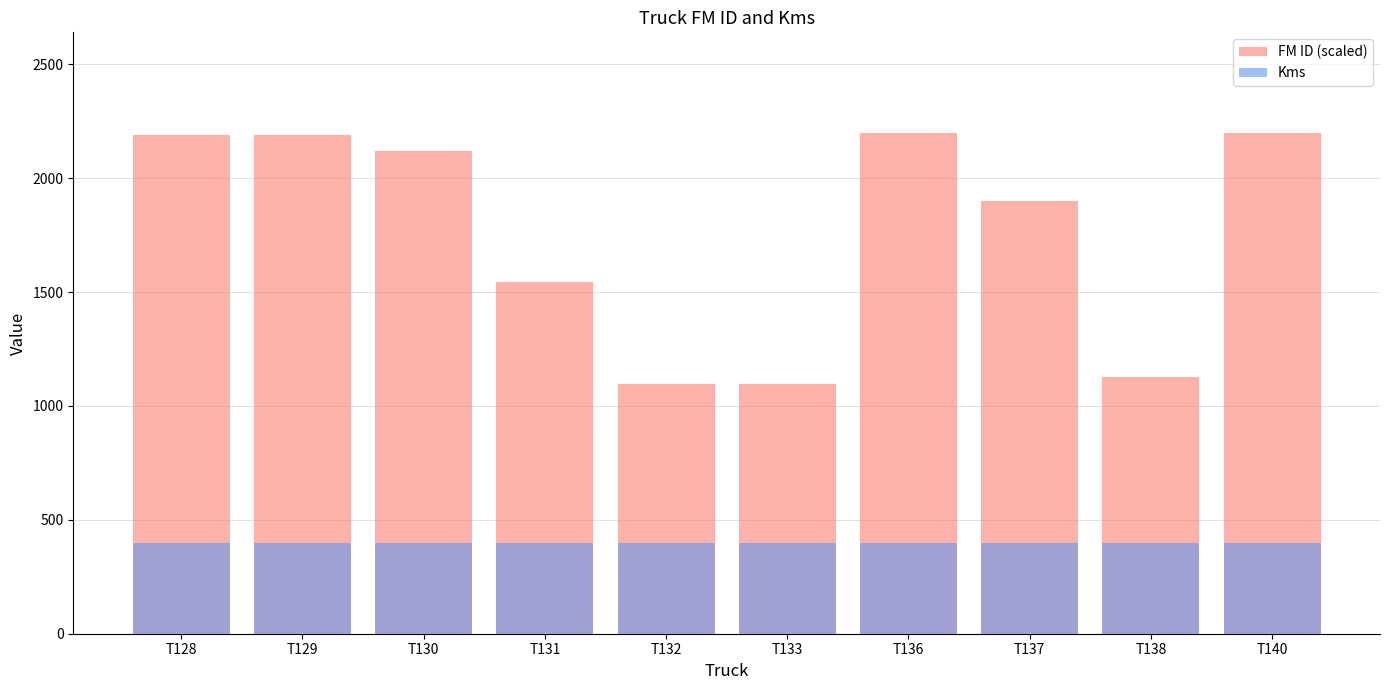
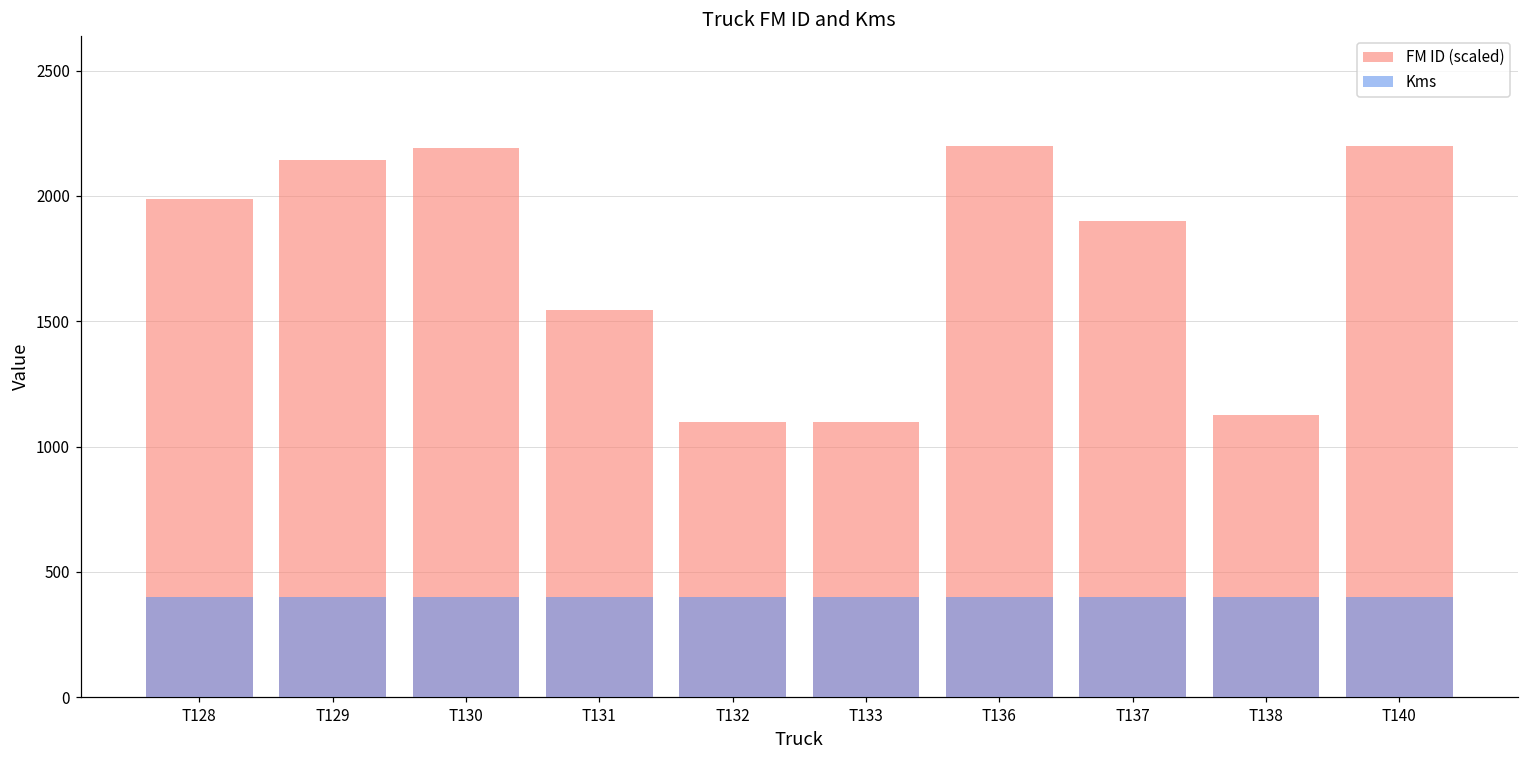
  {
    "FM ID (scaled)": {
-     "T128": 2190,
-     "T129": 2190,
-     "T130": 2120,
+     "T128": 1990,
+     "T129": 2140,
+     "T130": 2190,
      "T131": 1540,
      "T132": 1100,
      "T133": 1100,
      "T136": 2200,
      "T137": 1900,
      "T138": 1130,
      "T140": 2200
    }
  }
